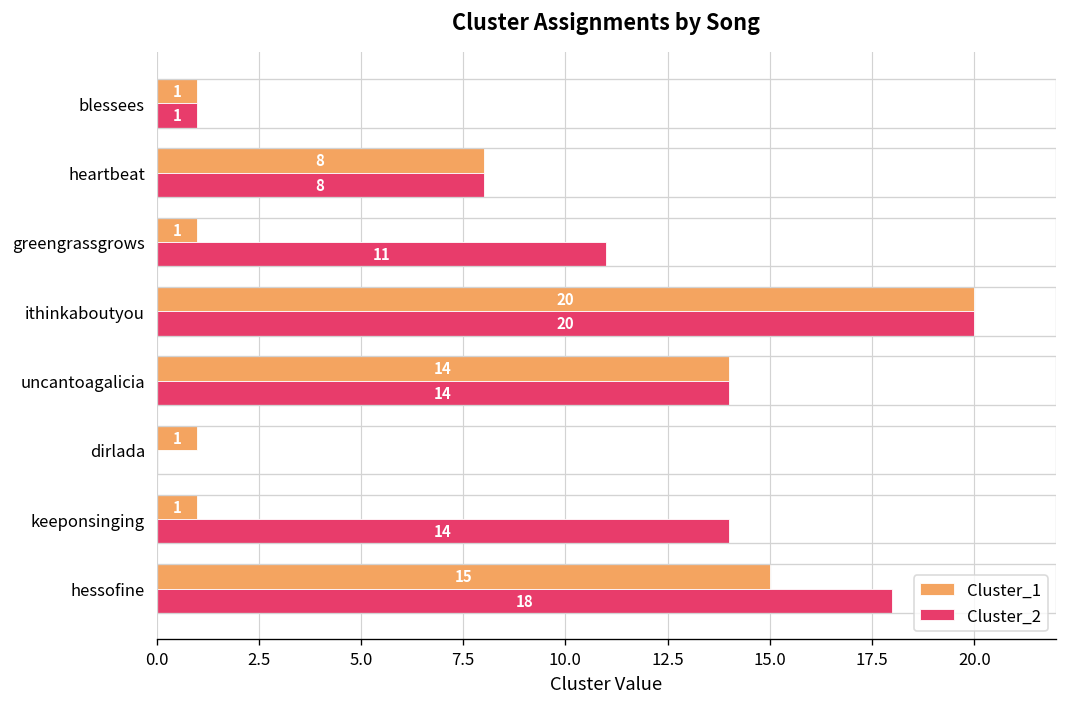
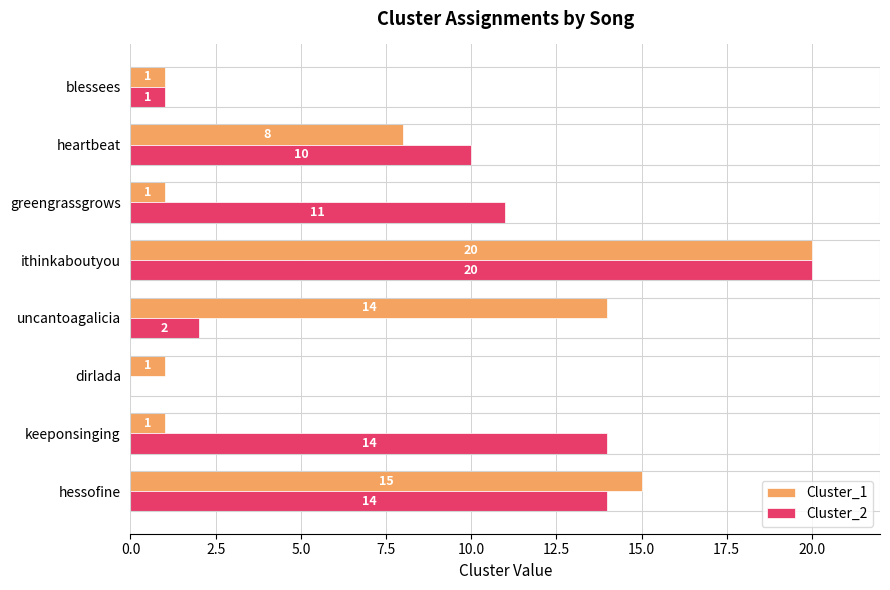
  {
    "Cluster_1": {
      "blessees": 1,
      "heartbeat": 8,
      "greengrassgrows": 1,
      "ithinkaboutyou": 20,
      "uncantoagalicia": 14,
      "dirlada": 1,
      "keeponsinging": 1,
      "hessofine": 15
    },
    "Cluster_2": {
      "blessees": 1,
-     "heartbeat": 8,
+     "heartbeat": 10,
      "greengrassgrows": 11,
      "ithinkaboutyou": 20,
-     "uncantoagalicia": 14,
+     "uncantoagalicia": 2,
      "keeponsinging": 14,
-     "hessofine": 18
+     "hessofine": 14
    }
  }
